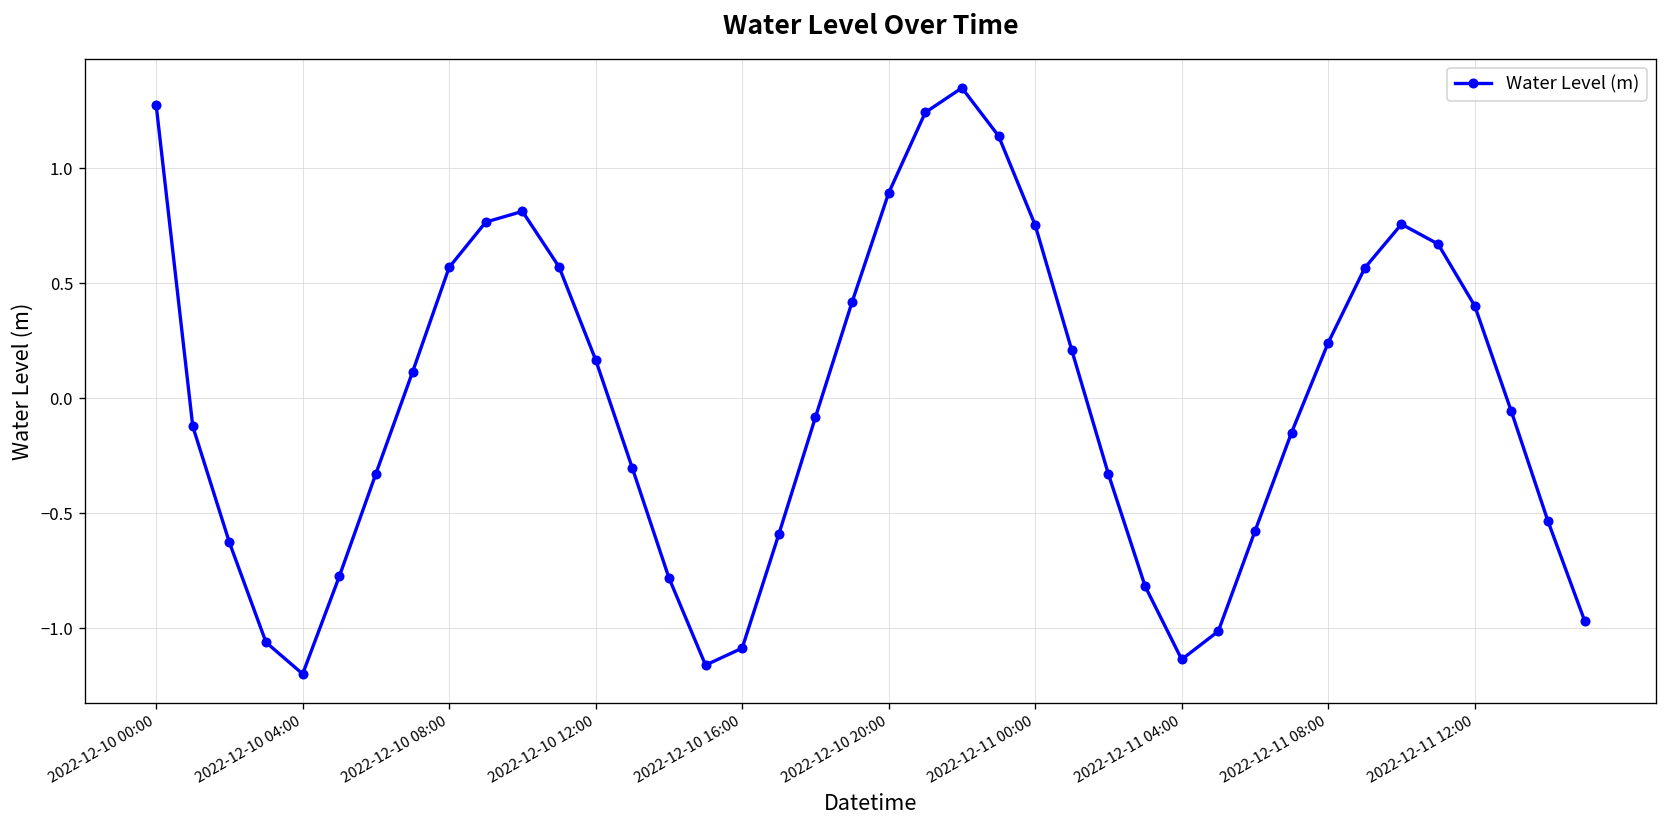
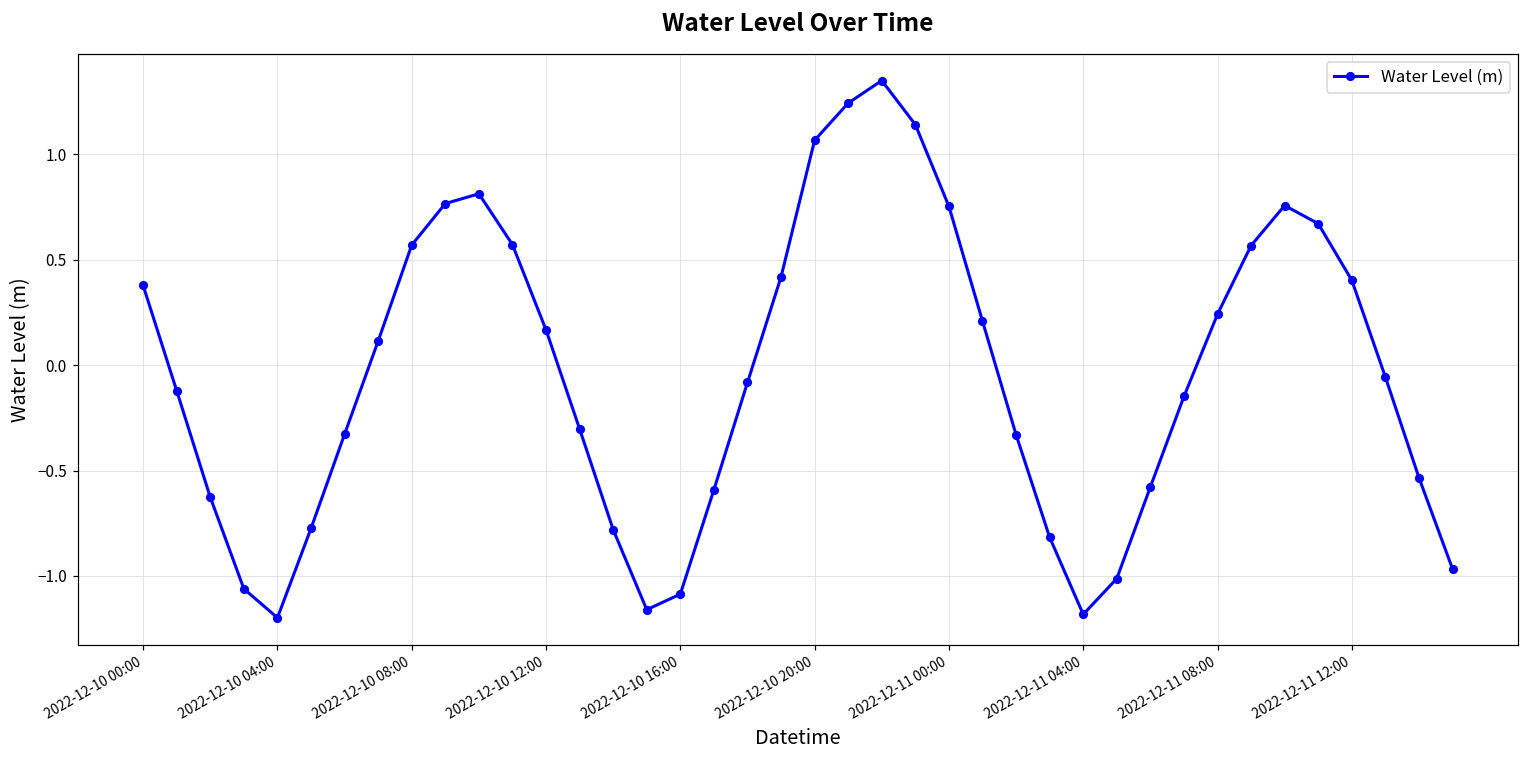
  {
-   "2022-12-10 00:00": 1.28,
+   "2022-12-10 00:00": 0.38,
    "2022-12-10 04:00": -1.20,
    "2022-12-10 08:00": 0.57,
    "2022-12-10 12:00": 0.17,
    "2022-12-10 16:00": -1.09,
-   "2022-12-10 20:00": 0.89,
+   "2022-12-10 20:00": 1.07,
    "2022-12-11 00:00": 0.75,
-   "2022-12-11 04:00": -1.14,
+   "2022-12-11 04:00": -1.18,
    "2022-12-11 08:00": 0.24,
    "2022-12-11 12:00": 0.40
  }
